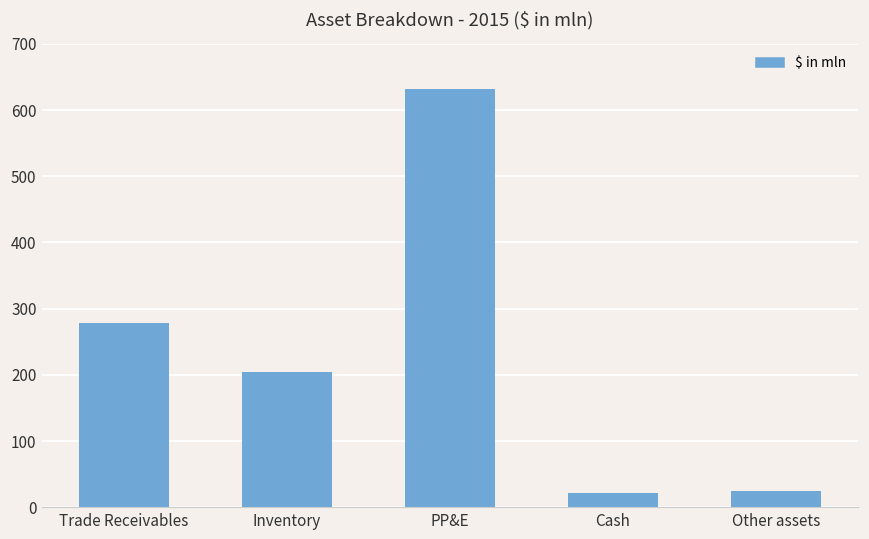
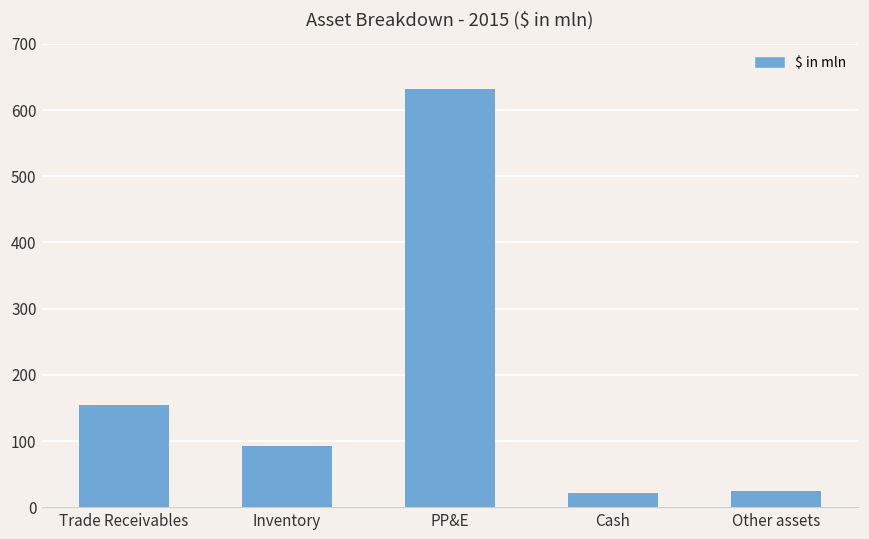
  {
-   "Trade Receivables": 280,
-   "Inventory": 210,
+   "Trade Receivables": 150,
+   "Inventory": 90,
    "PP&E": 630,
    "Cash": 20,
    "Other assets": 20
  }
